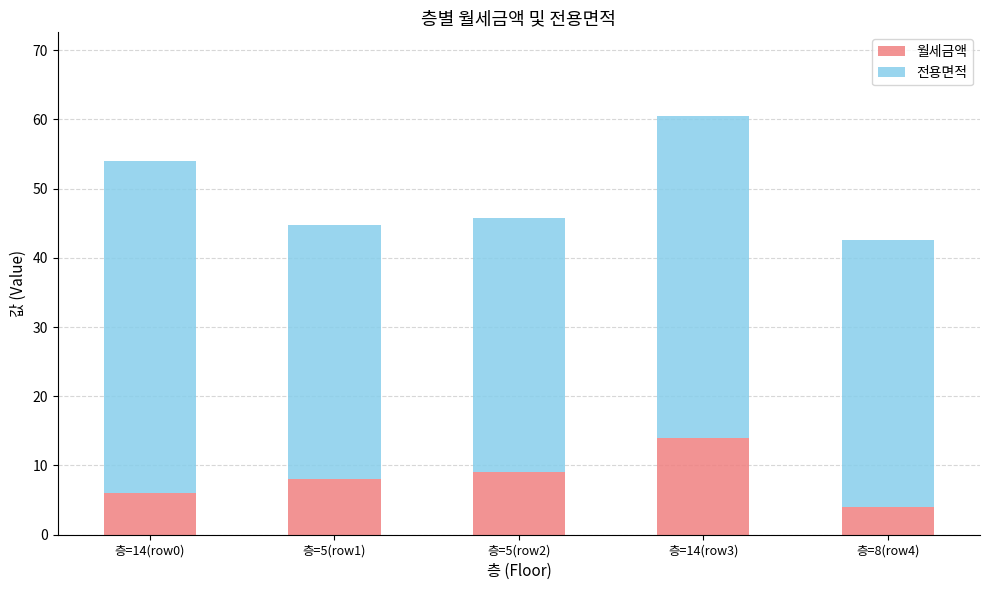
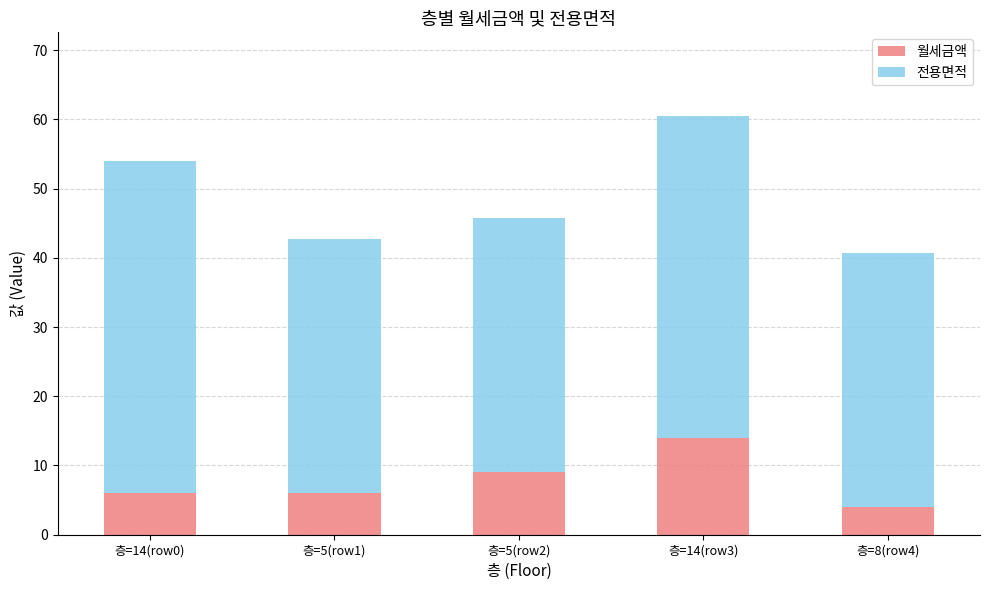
  {
    "월세금액": {
      "층=14(row0)": 6,
-     "층=5(row1)": 8,
+     "층=5(row1)": 6,
      "층=5(row2)": 9,
      "층=14(row3)": 14,
      "층=8(row4)": 4
    },
    "전용면적": {
      "층=14(row0)": 48,
      "층=5(row1)": 37,
      "층=5(row2)": 37,
      "층=14(row3)": 46,
-     "층=8(row4)": 39
+     "층=8(row4)": 37
    }
  }
